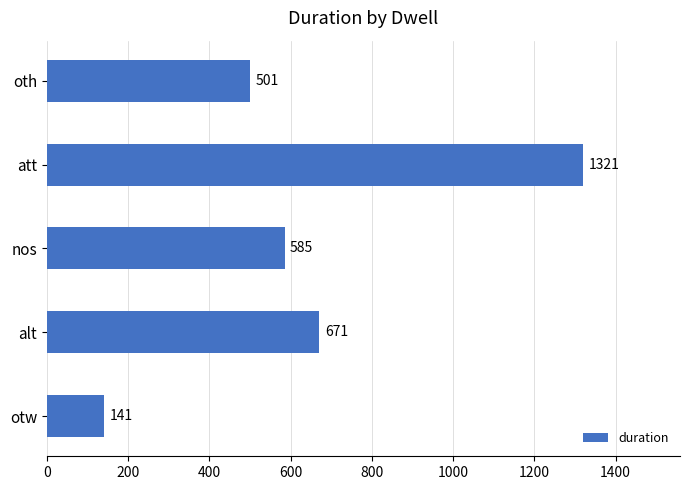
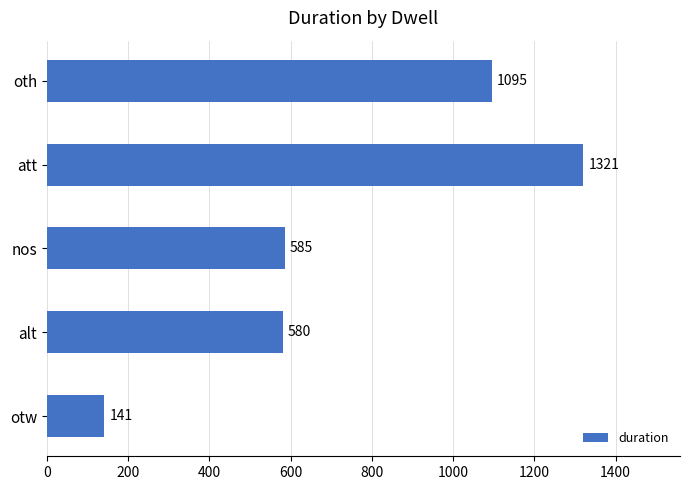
  {
-   "oth": 501,
+   "oth": 1095,
    "att": 1321,
    "nos": 585,
-   "alt": 671,
+   "alt": 580,
    "otw": 141
  }
